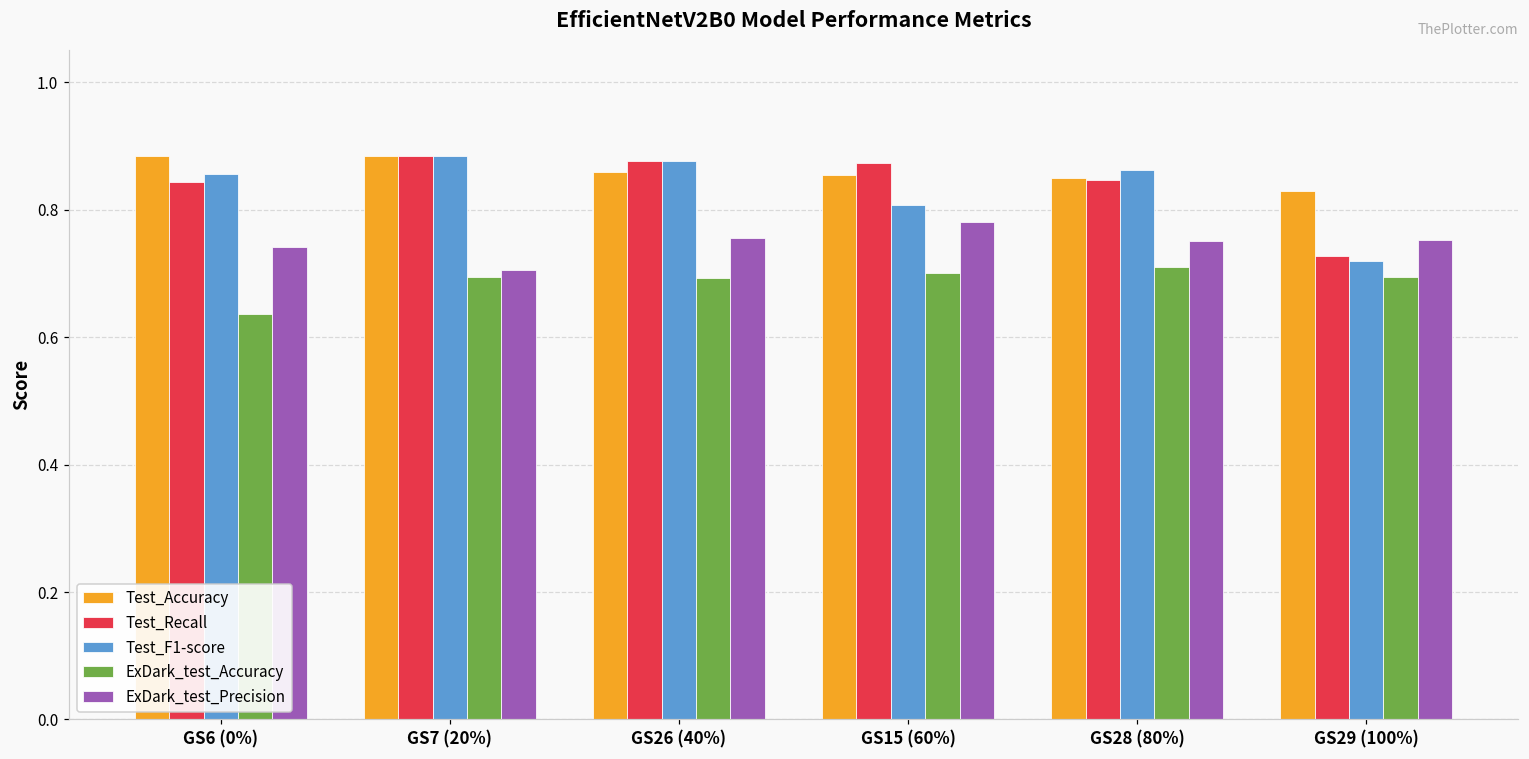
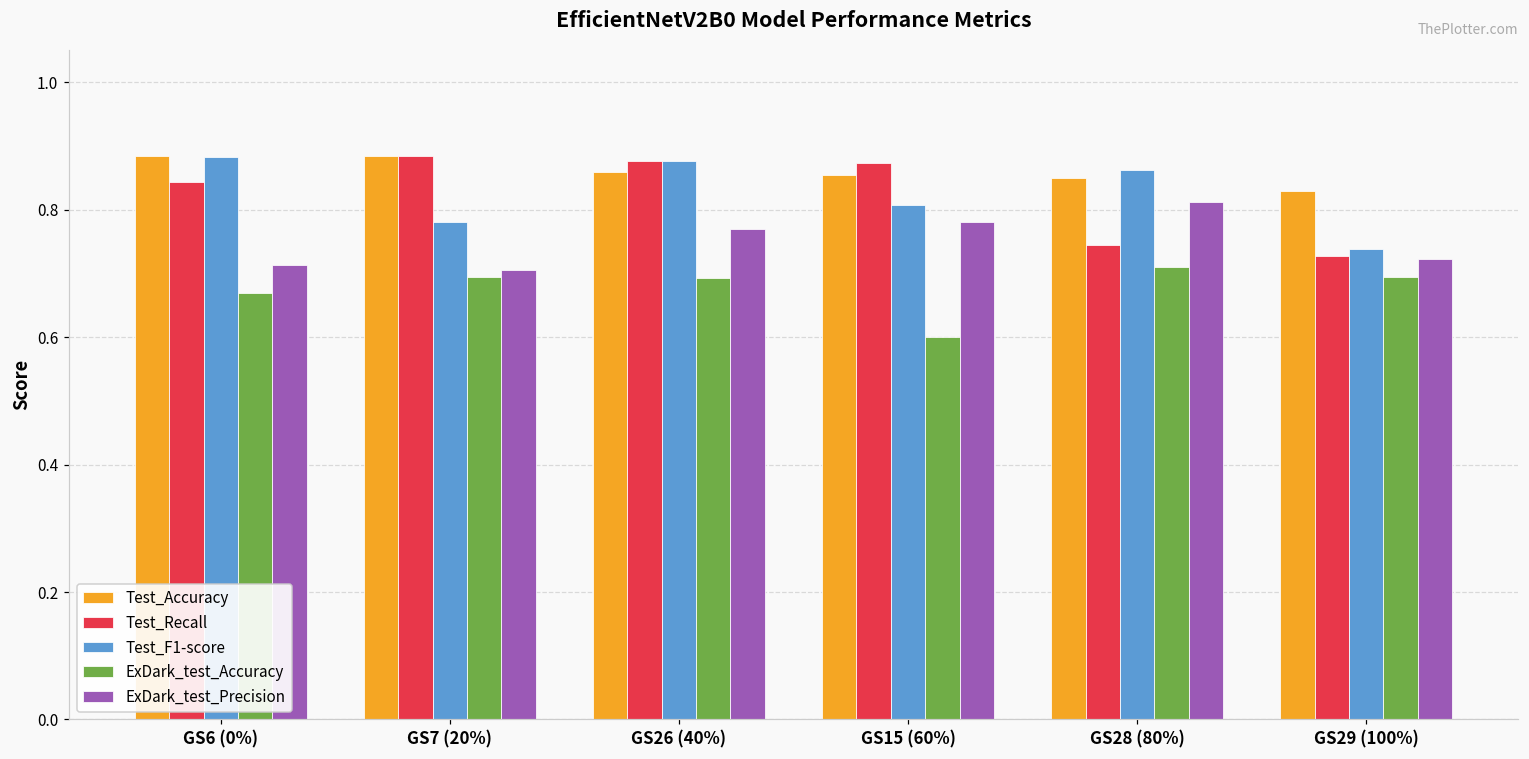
  {
    "Test_Accuracy": {
      "GS6 (0%)": 0.88,
      "GS7 (20%)": 0.89,
      "GS26 (40%)": 0.86,
      "GS15 (60%)": 0.85,
      "GS28 (80%)": 0.85,
      "GS29 (100%)": 0.83
    },
    "Test_Recall": {
      "GS6 (0%)": 0.84,
      "GS7 (20%)": 0.88,
      "GS26 (40%)": 0.88,
      "GS15 (60%)": 0.87,
-     "GS28 (80%)": 0.85,
+     "GS28 (80%)": 0.75,
      "GS29 (100%)": 0.73
    },
    "Test_F1-score": {
-     "GS6 (0%)": 0.86,
-     "GS7 (20%)": 0.88,
+     "GS6 (0%)": 0.88,
+     "GS7 (20%)": 0.78,
      "GS26 (40%)": 0.88,
      "GS15 (60%)": 0.81,
      "GS28 (80%)": 0.86,
-     "GS29 (100%)": 0.72
+     "GS29 (100%)": 0.74
    },
    "ExDark_test_Accuracy": {
-     "GS6 (0%)": 0.64,
+     "GS6 (0%)": 0.67,
      "GS7 (20%)": 0.70,
      "GS26 (40%)": 0.69,
-     "GS15 (60%)": 0.7,
+     "GS15 (60%)": 0.6,
      "GS28 (80%)": 0.71,
      "GS29 (100%)": 0.70
    },
    "ExDark_test_Precision": {
-     "GS6 (0%)": 0.74,
+     "GS6 (0%)": 0.71,
      "GS7 (20%)": 0.71,
-     "GS26 (40%)": 0.76,
+     "GS26 (40%)": 0.77,
      "GS15 (60%)": 0.78,
-     "GS28 (80%)": 0.75,
-     "GS29 (100%)": 0.75
+     "GS28 (80%)": 0.81,
+     "GS29 (100%)": 0.72
    }
  }
